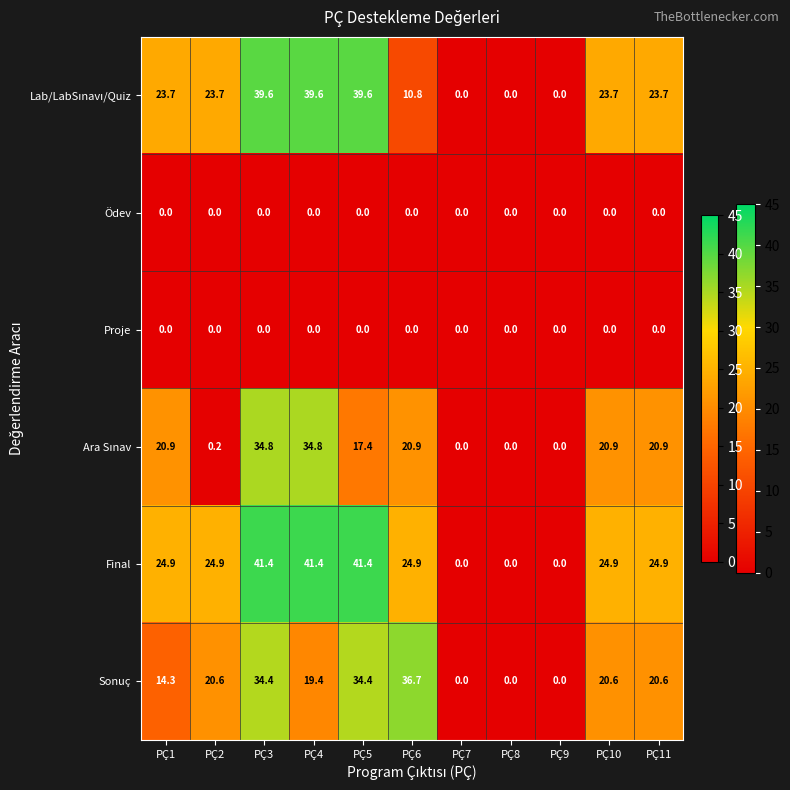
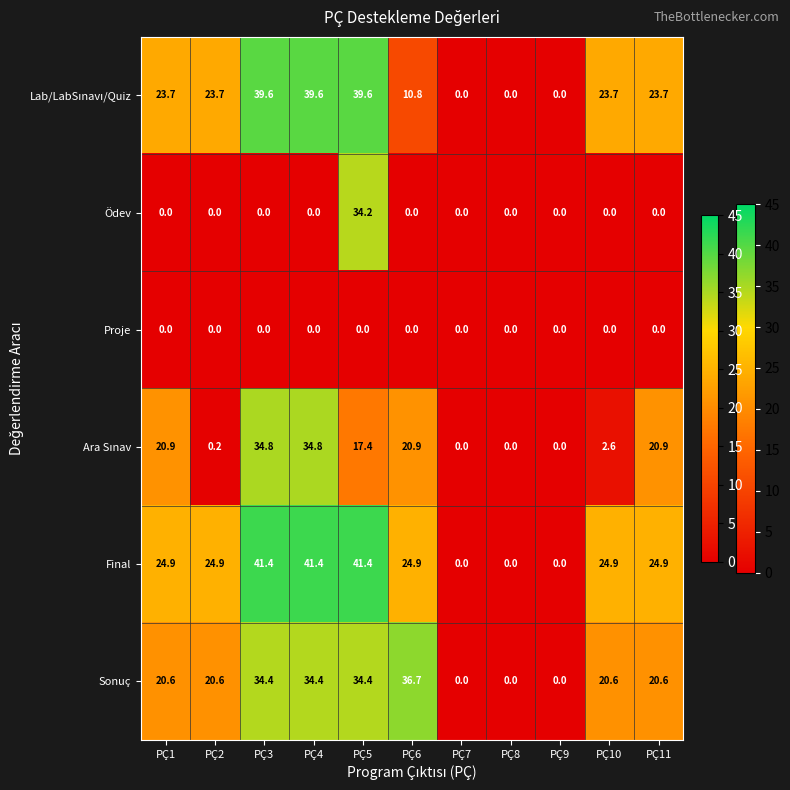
  {
    "Lab/LabSınavı/Quiz": {
      "PÇ1": 23.7,
      "PÇ2": 23.7,
      "PÇ3": 39.6,
      "PÇ4": 39.6,
      "PÇ5": 39.6,
      "PÇ6": 10.8,
      "PÇ7": 0.0,
      "PÇ8": 0.0,
      "PÇ9": 0.0,
      "PÇ10": 23.7,
      "PÇ11": 23.7
    },
    "Ödev": {
      "PÇ1": 0.0,
      "PÇ2": 0.0,
      "PÇ3": 0.0,
      "PÇ4": 0.0,
-     "PÇ5": 0.0,
+     "PÇ5": 34.2,
      "PÇ6": 0.0,
      "PÇ7": 0.0,
      "PÇ8": 0.0,
      "PÇ9": 0.0,
      "PÇ10": 0.0,
      "PÇ11": 0.0
    },
    "Proje": {
      "PÇ1": 0.0,
      "PÇ2": 0.0,
      "PÇ3": 0.0,
      "PÇ4": 0.0,
      "PÇ5": 0.0,
      "PÇ6": 0.0,
      "PÇ7": 0.0,
      "PÇ8": 0.0,
      "PÇ9": 0.0,
      "PÇ10": 0.0,
      "PÇ11": 0.0
    },
    "Ara Sınav": {
      "PÇ1": 20.9,
      "PÇ2": 0.2,
      "PÇ3": 34.8,
      "PÇ4": 34.8,
      "PÇ5": 17.4,
      "PÇ6": 20.9,
      "PÇ7": 0.0,
      "PÇ8": 0.0,
      "PÇ9": 0.0,
-     "PÇ10": 20.9,
+     "PÇ10": 2.6,
      "PÇ11": 20.9
    },
    "Final": {
      "PÇ1": 24.9,
      "PÇ2": 24.9,
      "PÇ3": 41.4,
      "PÇ4": 41.4,
      "PÇ5": 41.4,
      "PÇ6": 24.9,
      "PÇ7": 0.0,
      "PÇ8": 0.0,
      "PÇ9": 0.0,
      "PÇ10": 24.9,
      "PÇ11": 24.9
    },
    "Sonuç": {
-     "PÇ1": 14.3,
+     "PÇ1": 20.6,
      "PÇ2": 20.6,
      "PÇ3": 34.4,
-     "PÇ4": 19.4,
+     "PÇ4": 34.4,
      "PÇ5": 34.4,
      "PÇ6": 36.7,
      "PÇ7": 0.0,
      "PÇ8": 0.0,
      "PÇ9": 0.0,
      "PÇ10": 20.6,
      "PÇ11": 20.6
    }
  }
